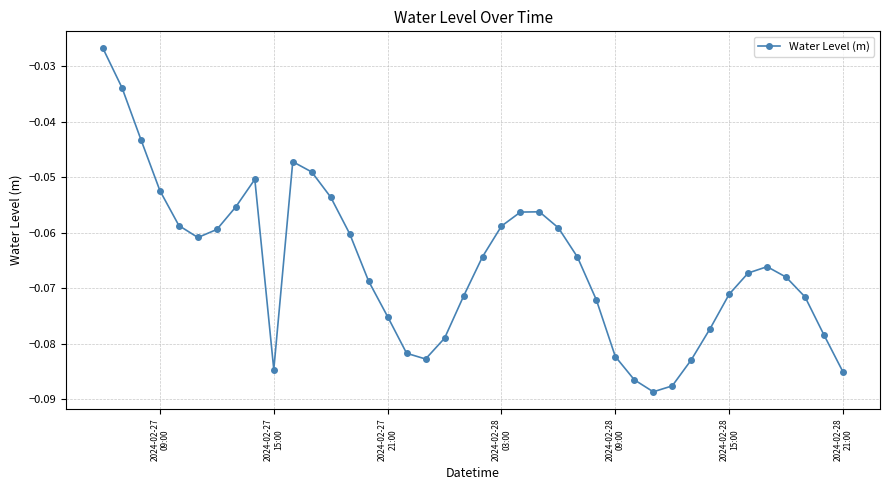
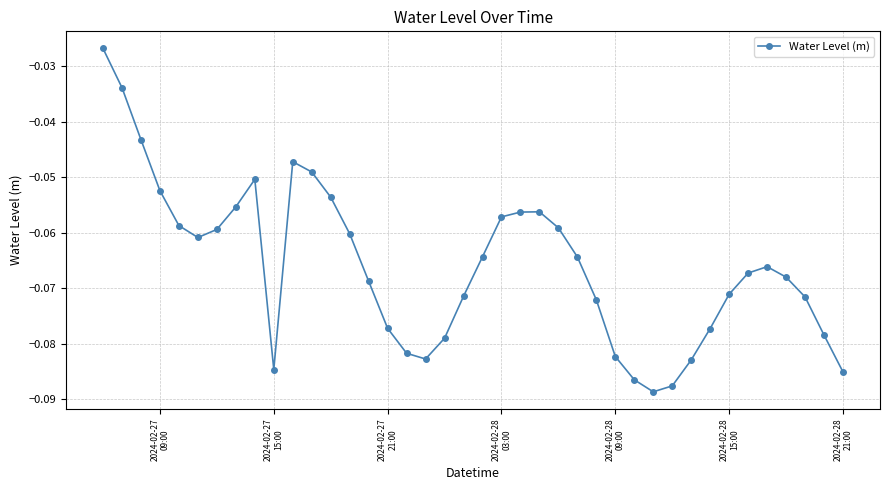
  {
    "2024-02-27 09:00": -0.052,
    "2024-02-27 15:00": -0.085,
-   "2024-02-27 21:00": -0.075,
-   "2024-02-28 03:00": -0.059,
+   "2024-02-27 21:00": -0.077,
+   "2024-02-28 03:00": -0.057,
    "2024-02-28 09:00": -0.082,
    "2024-02-28 15:00": -0.071,
    "2024-02-28 21:00": -0.085
  }
